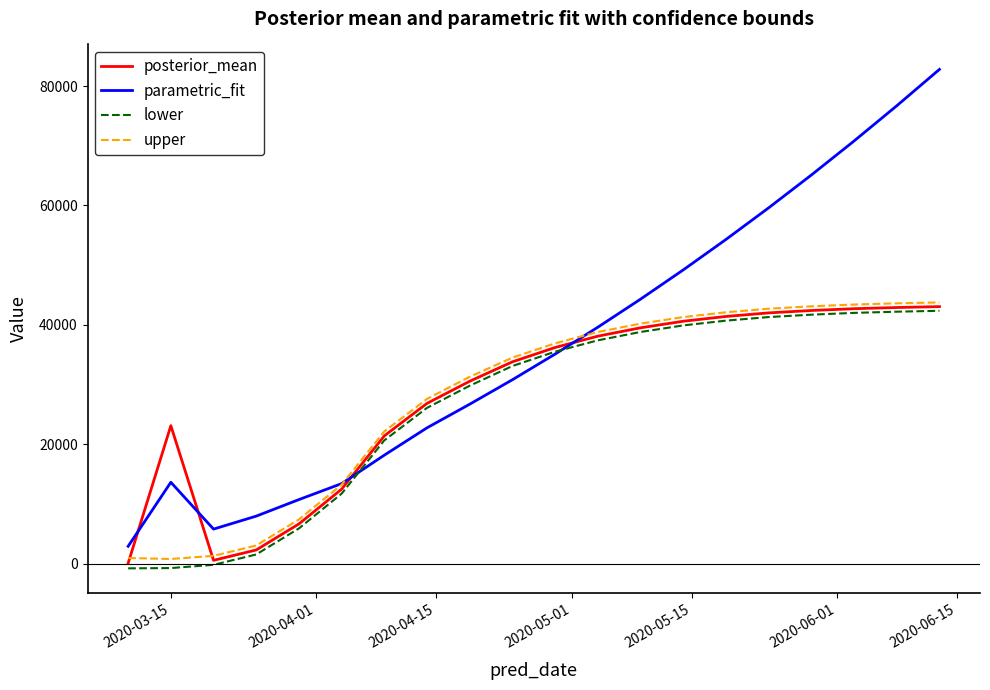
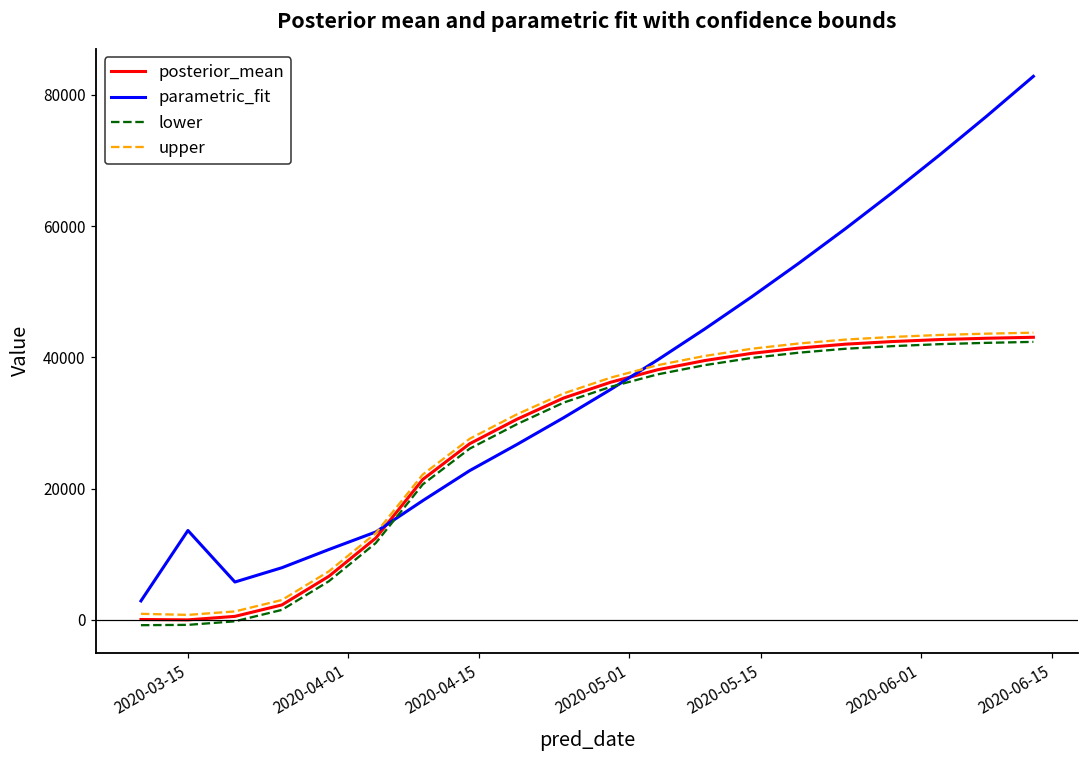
  {
    "posterior_mean": {
-     "2020-03-15": 23000
+     "2020-03-15": 0
    },
    "parametric_fit": {
      "2020-03-15": 14000
    },
    "lower": {
      "2020-03-15": -1000
    },
    "upper": {
      "2020-03-15": 1000
    }
  }
